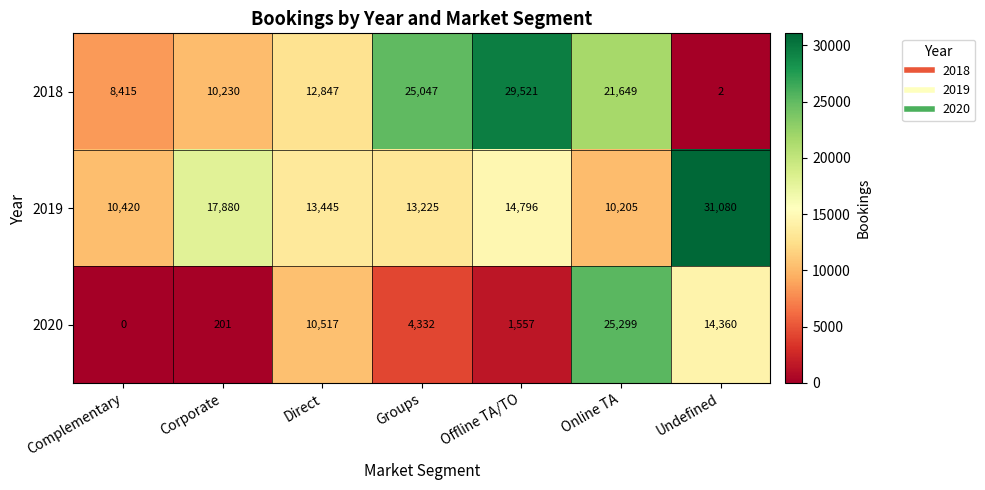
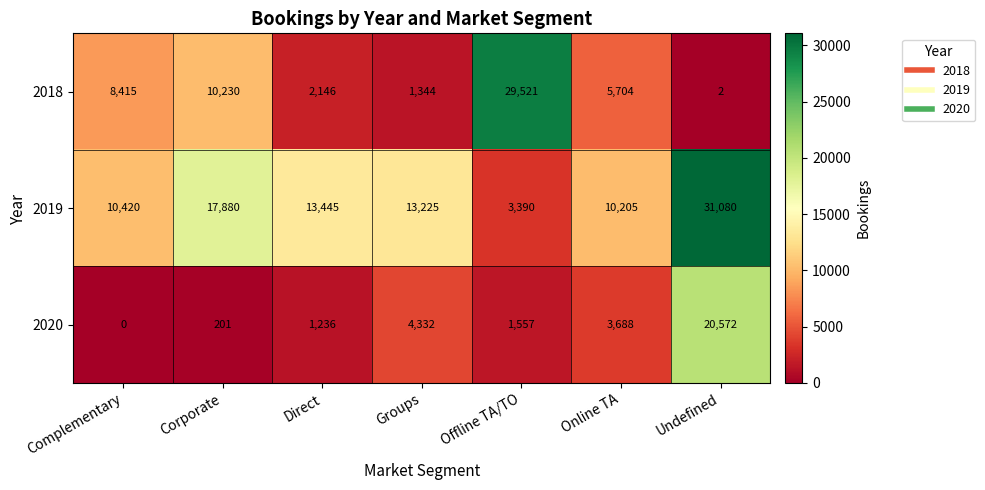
  {
    "2018": {
      "Complementary": "8,415",
      "Corporate": "10,230",
-     "Direct": "12,847",
-     "Groups": "25,047",
+     "Direct": "2,146",
+     "Groups": "1,344",
      "Offline TA/TO": "29,521",
-     "Online TA": "21,649",
+     "Online TA": "5,704",
      "Undefined": "2"
    },
    "2019": {
      "Complementary": "10,420",
      "Corporate": "17,880",
      "Direct": "13,445",
      "Groups": "13,225",
-     "Offline TA/TO": "14,796",
+     "Offline TA/TO": "3,390",
      "Online TA": "10,205",
      "Undefined": "31,080"
    },
    "2020": {
      "Complementary": "0",
      "Corporate": "201",
-     "Direct": "10,517",
+     "Direct": "1,236",
      "Groups": "4,332",
      "Offline TA/TO": "1,557",
-     "Online TA": "25,299",
-     "Undefined": "14,360"
+     "Online TA": "3,688",
+     "Undefined": "20,572"
    }
  }
